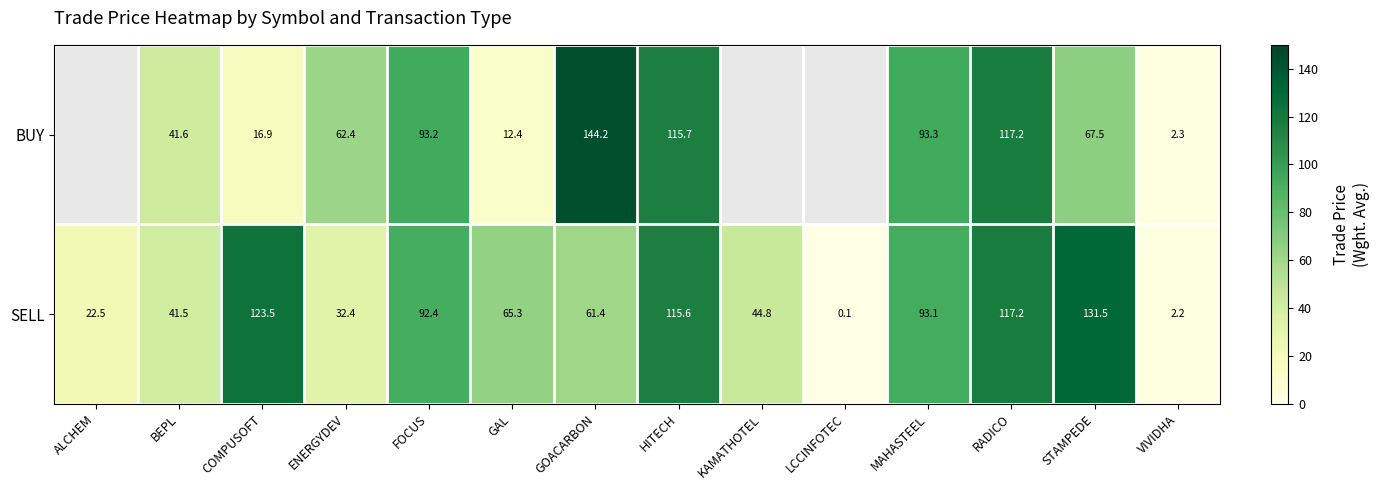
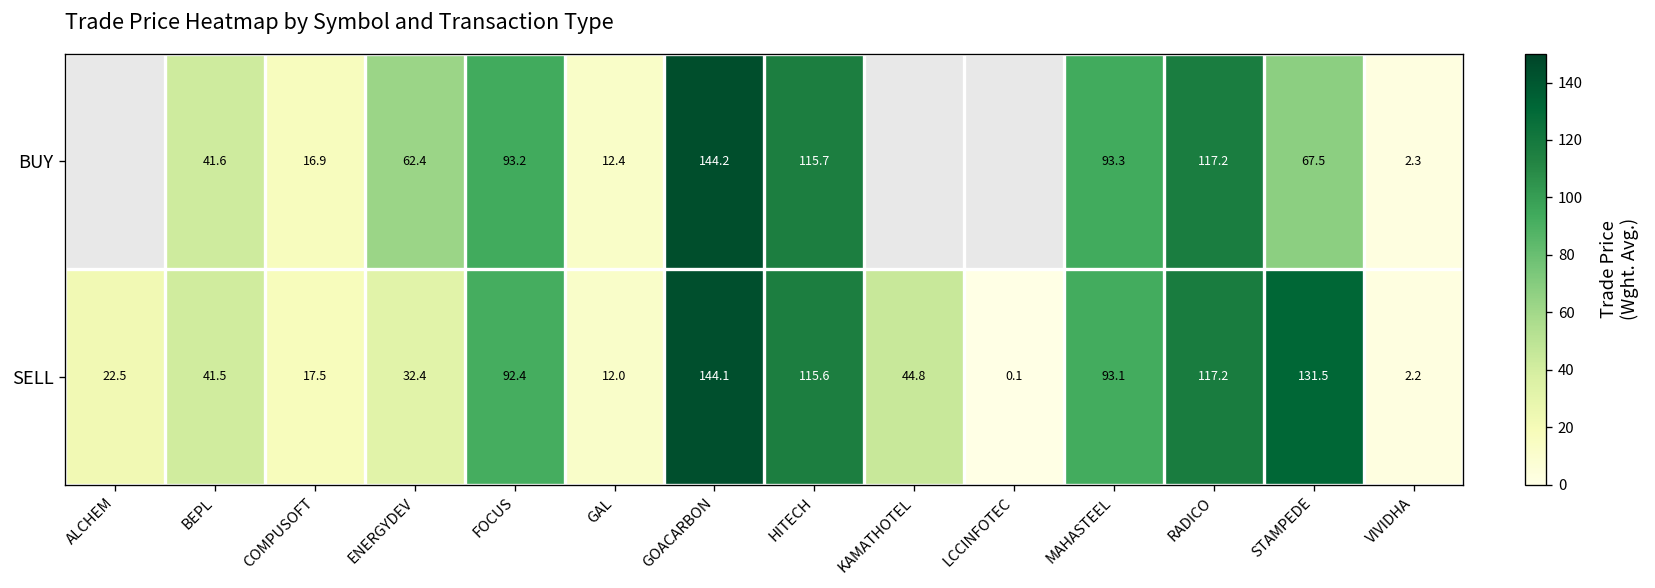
  {
    "BUY": {
      "BEPL": 41.6,
      "COMPUSOFT": 16.9,
      "ENERGYDEV": 62.4,
      "FOCUS": 93.2,
      "GAL": 12.4,
      "GOACARBON": 144.2,
      "HITECH": 115.7,
      "MAHASTEEL": 93.3,
      "RADICO": 117.2,
      "STAMPEDE": 67.5,
      "VIVIDHA": 2.3
    },
    "SELL": {
      "ALCHEM": 22.5,
      "BEPL": 41.5,
-     "COMPUSOFT": 123.5,
+     "COMPUSOFT": 17.5,
      "ENERGYDEV": 32.4,
      "FOCUS": 92.4,
-     "GAL": 65.3,
-     "GOACARBON": 61.4,
+     "GAL": 12.0,
+     "GOACARBON": 144.1,
      "HITECH": 115.6,
      "KAMATHOTEL": 44.8,
      "LCCINFOTEC": 0.1,
      "MAHASTEEL": 93.1,
      "RADICO": 117.2,
      "STAMPEDE": 131.5,
      "VIVIDHA": 2.2
    }
  }
